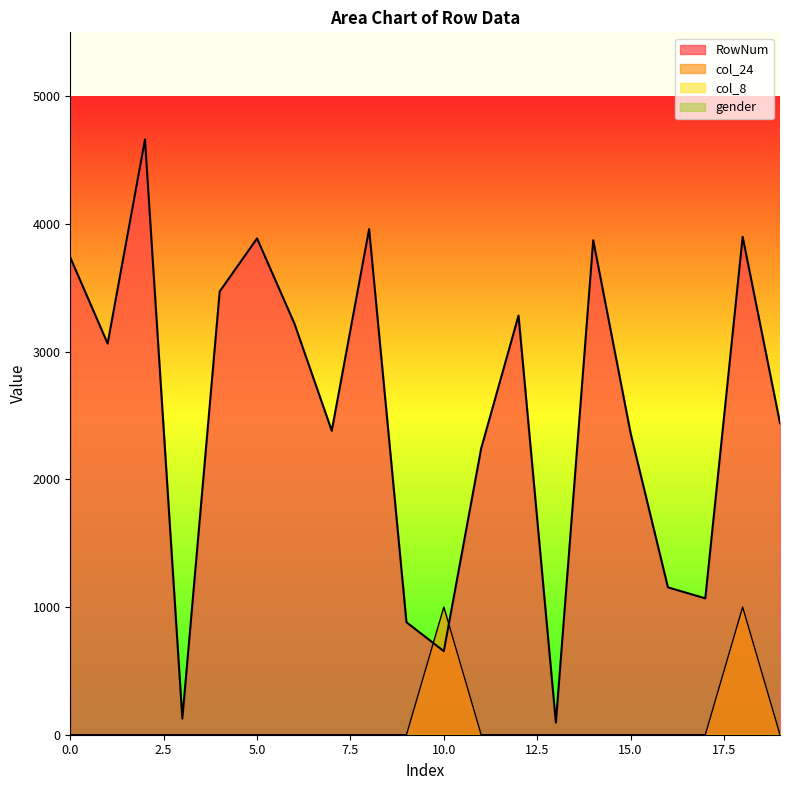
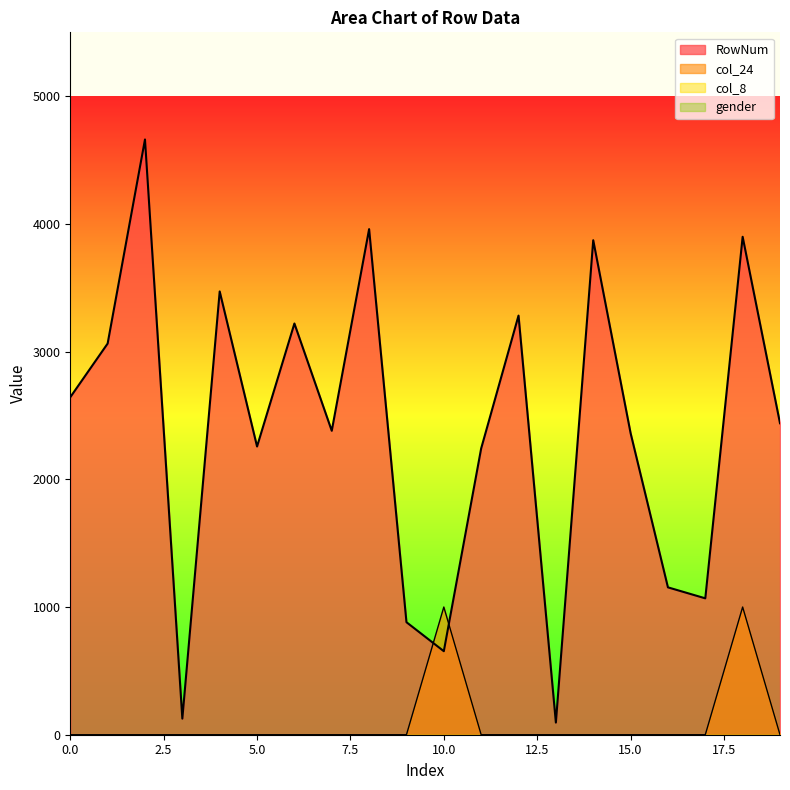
  {
    "RowNum": {
-     "0.0": 3740,
-     "5.0": 3890,
+     "0.0": 2640,
+     "5.0": 2260,
      "10.0": 650,
      "15.0": 2360
    },
    "col_24": {
      "10.0": 1000
    },
    "gender": {
      "10.0": 0
    }
  }
